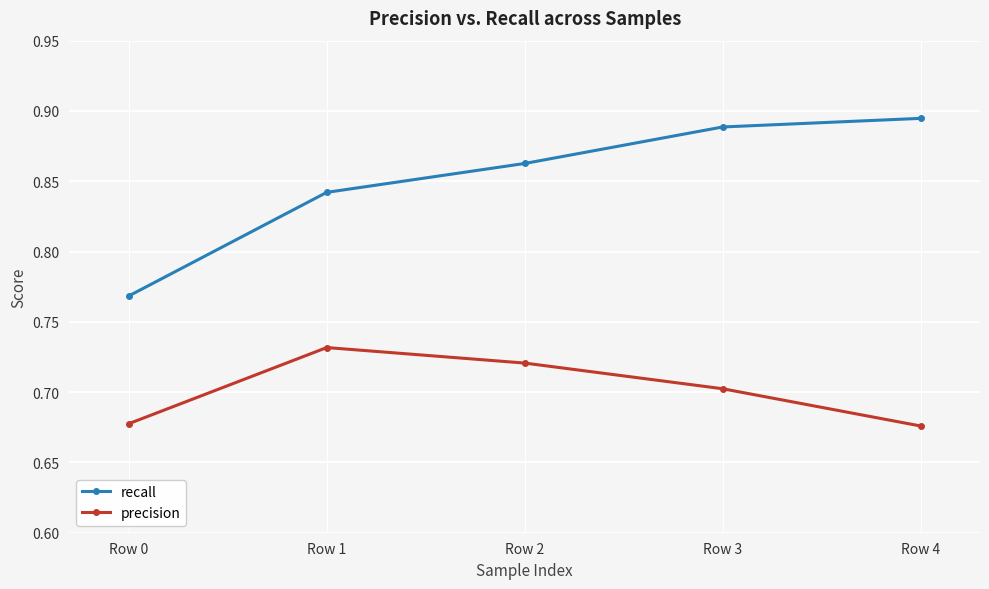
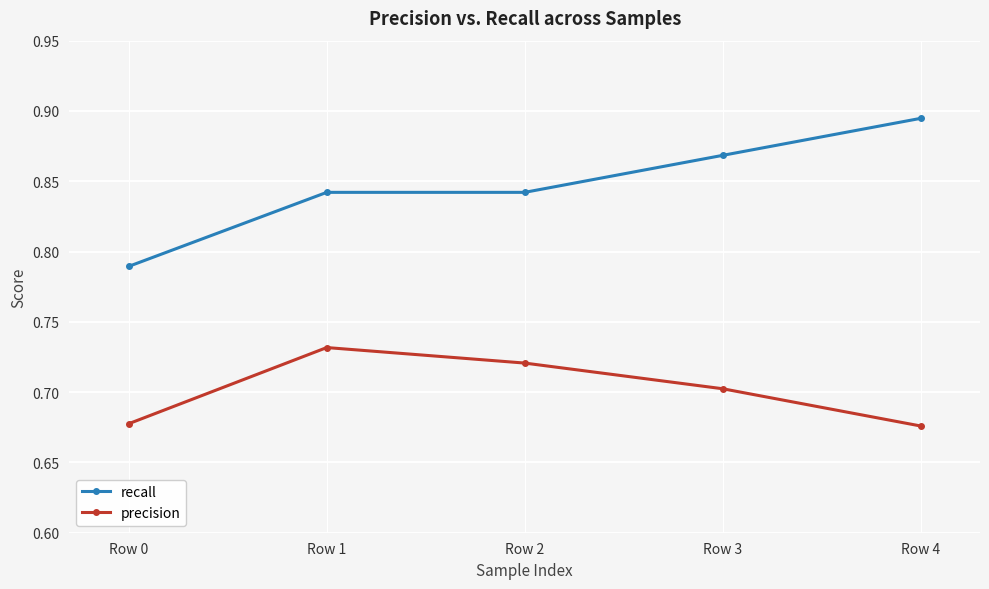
  {
    "recall": {
-     "Row 0": 0.768,
+     "Row 0": 0.789,
      "Row 1": 0.842,
-     "Row 2": 0.863,
-     "Row 3": 0.889,
+     "Row 2": 0.842,
+     "Row 3": 0.868,
      "Row 4": 0.895
    },
    "precision": {
      "Row 0": 0.678,
      "Row 1": 0.732,
      "Row 2": 0.721,
      "Row 3": 0.702,
      "Row 4": 0.676
    }
  }
